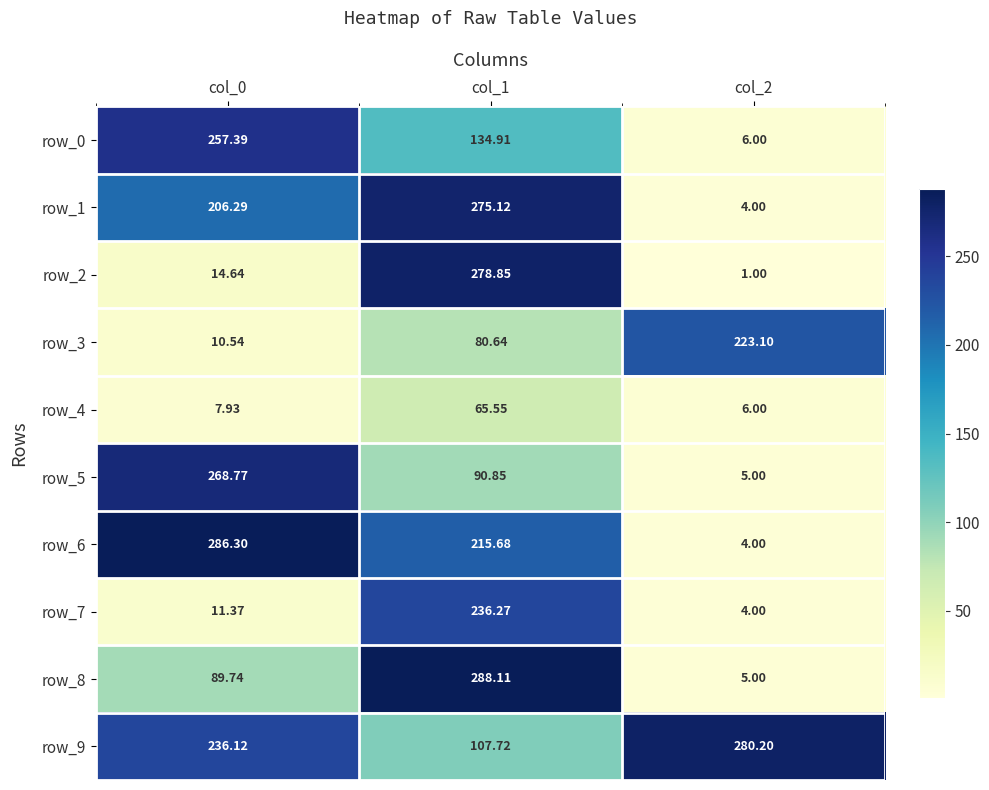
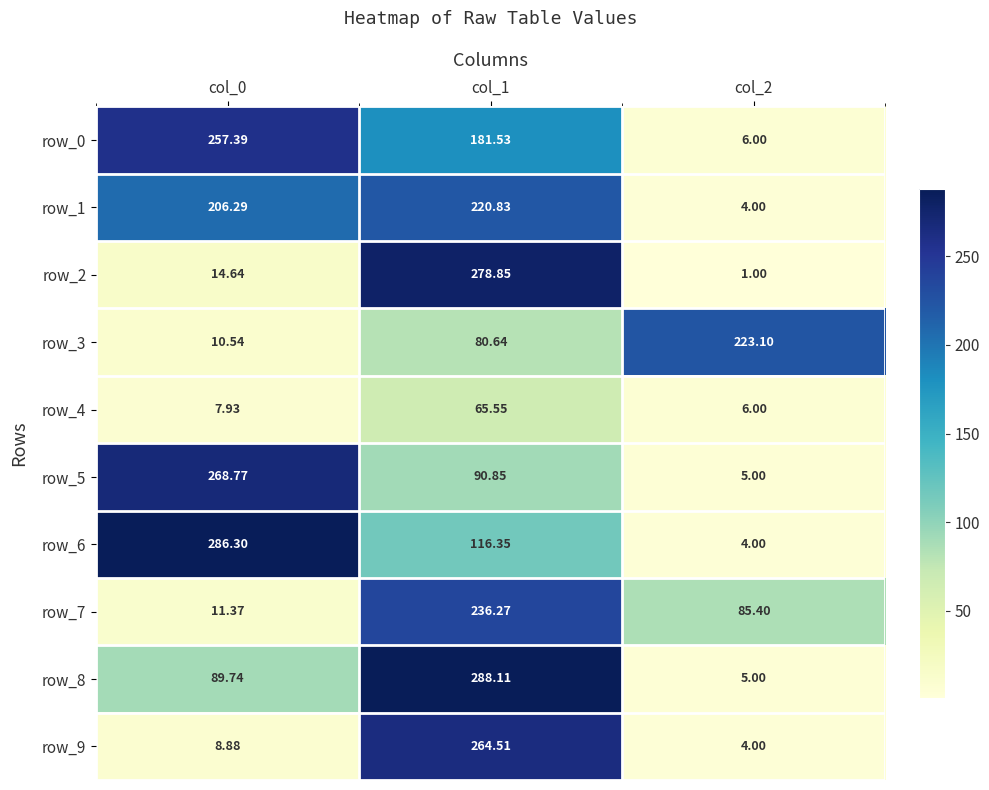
  {
    "row_0": {
      "col_0": 257.39,
-     "col_1": 134.91,
+     "col_1": 181.53,
      "col_2": 6.00
    },
    "row_1": {
      "col_0": 206.29,
-     "col_1": 275.12,
+     "col_1": 220.83,
      "col_2": 4.00
    },
    "row_2": {
      "col_0": 14.64,
      "col_1": 278.85,
      "col_2": 1.00
    },
    "row_3": {
      "col_0": 10.54,
      "col_1": 80.64,
      "col_2": 223.10
    },
    "row_4": {
      "col_0": 7.93,
      "col_1": 65.55,
      "col_2": 6.00
    },
    "row_5": {
      "col_0": 268.77,
      "col_1": 90.85,
      "col_2": 5.00
    },
    "row_6": {
      "col_0": 286.30,
-     "col_1": 215.68,
+     "col_1": 116.35,
      "col_2": 4.00
    },
    "row_7": {
      "col_0": 11.37,
      "col_1": 236.27,
-     "col_2": 4.00
+     "col_2": 85.40
    },
    "row_8": {
      "col_0": 89.74,
      "col_1": 288.11,
      "col_2": 5.00
    },
    "row_9": {
-     "col_0": 236.12,
-     "col_1": 107.72,
-     "col_2": 280.20
+     "col_0": 8.88,
+     "col_1": 264.51,
+     "col_2": 4.00
    }
  }
